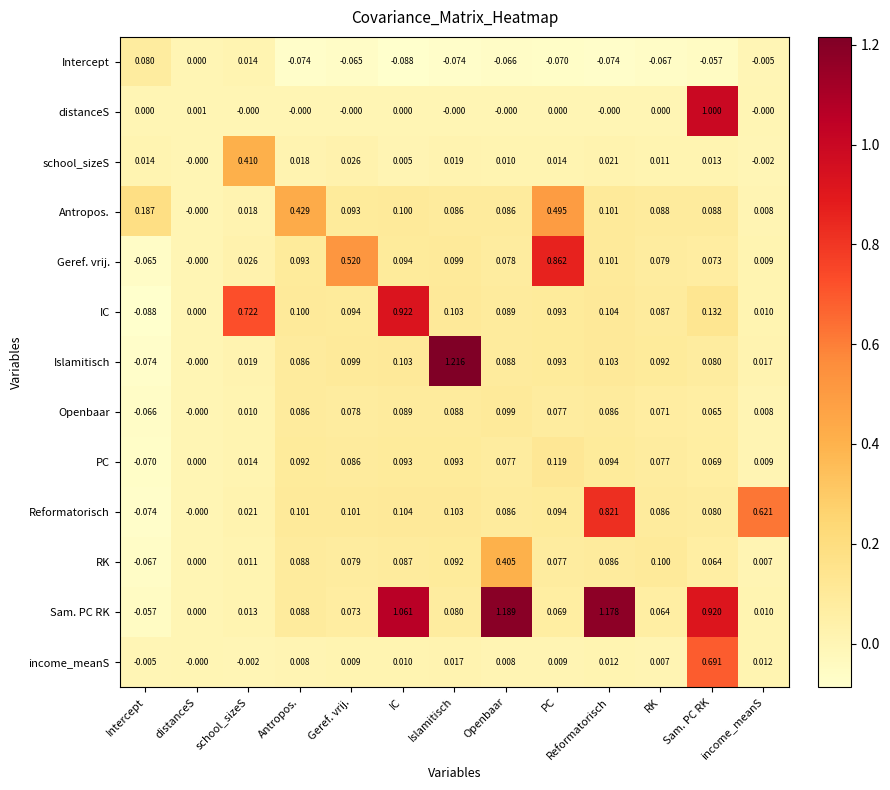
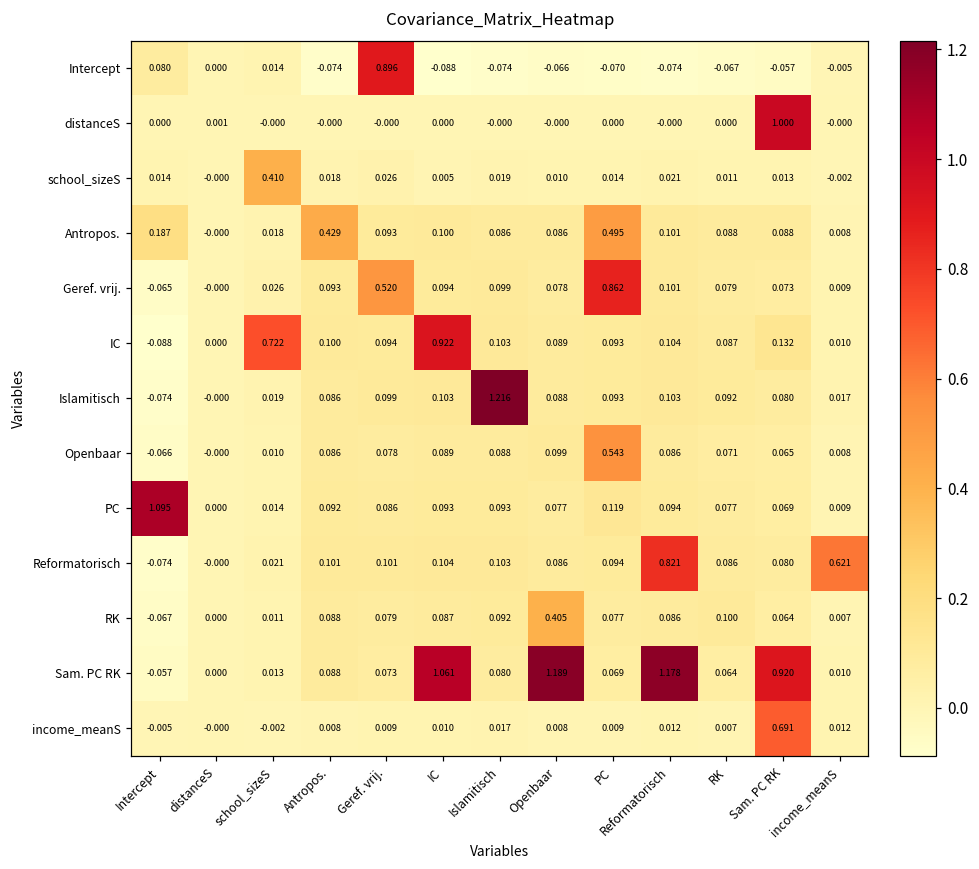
  {
    "Intercept": {
      "Intercept": 0.080,
      "distanceS": 0.000,
      "school_sizeS": 0.014,
      "Antropos.": -0.074,
-     "Geref. vrij.": -0.065,
+     "Geref. vrij.": 0.896,
      "IC": -0.088,
      "Islamitisch": -0.074,
      "Openbaar": -0.066,
      "PC": -0.070,
      "Reformatorisch": -0.074,
      "RK": -0.067,
      "Sam. PC RK": -0.057,
      "income_meanS": -0.005
    },
    "distanceS": {
      "Intercept": 0.000,
      "distanceS": 0.001,
      "school_sizeS": -0.000,
      "Antropos.": -0.000,
      "Geref. vrij.": -0.000,
      "IC": 0.000,
      "Islamitisch": -0.000,
      "Openbaar": -0.000,
      "PC": 0.000,
      "Reformatorisch": -0.000,
      "RK": 0.000,
      "Sam. PC RK": 1.000,
      "income_meanS": -0.000
    },
    "school_sizeS": {
      "Intercept": 0.014,
      "distanceS": -0.000,
      "school_sizeS": 0.410,
      "Antropos.": 0.018,
      "Geref. vrij.": 0.026,
      "IC": 0.005,
      "Islamitisch": 0.019,
      "Openbaar": 0.010,
      "PC": 0.014,
      "Reformatorisch": 0.021,
      "RK": 0.011,
      "Sam. PC RK": 0.013,
      "income_meanS": -0.002
    },
    "Antropos.": {
      "Intercept": 0.187,
      "distanceS": -0.000,
      "school_sizeS": 0.018,
      "Antropos.": 0.429,
      "Geref. vrij.": 0.093,
      "IC": 0.100,
      "Islamitisch": 0.086,
      "Openbaar": 0.086,
      "PC": 0.495,
      "Reformatorisch": 0.101,
      "RK": 0.088,
      "Sam. PC RK": 0.088,
      "income_meanS": 0.008
    },
    "Geref. vrij.": {
      "Intercept": -0.065,
      "distanceS": -0.000,
      "school_sizeS": 0.026,
      "Antropos.": 0.093,
      "Geref. vrij.": 0.520,
      "IC": 0.094,
      "Islamitisch": 0.099,
      "Openbaar": 0.078,
      "PC": 0.862,
      "Reformatorisch": 0.101,
      "RK": 0.079,
      "Sam. PC RK": 0.073,
      "income_meanS": 0.009
    },
    "IC": {
      "Intercept": -0.088,
      "distanceS": 0.000,
      "school_sizeS": 0.722,
      "Antropos.": 0.100,
      "Geref. vrij.": 0.094,
      "IC": 0.922,
      "Islamitisch": 0.103,
      "Openbaar": 0.089,
      "PC": 0.093,
      "Reformatorisch": 0.104,
      "RK": 0.087,
      "Sam. PC RK": 0.132,
      "income_meanS": 0.010
    },
    "Islamitisch": {
      "Intercept": -0.074,
      "distanceS": -0.000,
      "school_sizeS": 0.019,
      "Antropos.": 0.086,
      "Geref. vrij.": 0.099,
      "IC": 0.103,
      "Islamitisch": 1.216,
      "Openbaar": 0.088,
      "PC": 0.093,
      "Reformatorisch": 0.103,
      "RK": 0.092,
      "Sam. PC RK": 0.080,
      "income_meanS": 0.017
    },
    "Openbaar": {
      "Intercept": -0.066,
      "distanceS": -0.000,
      "school_sizeS": 0.010,
      "Antropos.": 0.086,
      "Geref. vrij.": 0.078,
      "IC": 0.089,
      "Islamitisch": 0.088,
      "Openbaar": 0.099,
-     "PC": 0.077,
+     "PC": 0.543,
      "Reformatorisch": 0.086,
      "RK": 0.071,
      "Sam. PC RK": 0.065,
      "income_meanS": 0.008
    },
    "PC": {
-     "Intercept": -0.070,
+     "Intercept": 1.095,
      "distanceS": 0.000,
      "school_sizeS": 0.014,
      "Antropos.": 0.092,
      "Geref. vrij.": 0.086,
      "IC": 0.093,
      "Islamitisch": 0.093,
      "Openbaar": 0.077,
      "PC": 0.119,
      "Reformatorisch": 0.094,
      "RK": 0.077,
      "Sam. PC RK": 0.069,
      "income_meanS": 0.009
    },
    "Reformatorisch": {
      "Intercept": -0.074,
      "distanceS": -0.000,
      "school_sizeS": 0.021,
      "Antropos.": 0.101,
      "Geref. vrij.": 0.101,
      "IC": 0.104,
      "Islamitisch": 0.103,
      "Openbaar": 0.086,
      "PC": 0.094,
      "Reformatorisch": 0.821,
      "RK": 0.086,
      "Sam. PC RK": 0.080,
      "income_meanS": 0.621
    },
    "RK": {
      "Intercept": -0.067,
      "distanceS": 0.000,
      "school_sizeS": 0.011,
      "Antropos.": 0.088,
      "Geref. vrij.": 0.079,
      "IC": 0.087,
      "Islamitisch": 0.092,
      "Openbaar": 0.405,
      "PC": 0.077,
      "Reformatorisch": 0.086,
      "RK": 0.100,
      "Sam. PC RK": 0.064,
      "income_meanS": 0.007
    },
    "Sam. PC RK": {
      "Intercept": -0.057,
      "distanceS": 0.000,
      "school_sizeS": 0.013,
      "Antropos.": 0.088,
      "Geref. vrij.": 0.073,
      "IC": 1.061,
      "Islamitisch": 0.080,
      "Openbaar": 1.189,
      "PC": 0.069,
      "Reformatorisch": 1.178,
      "RK": 0.064,
      "Sam. PC RK": 0.920,
      "income_meanS": 0.010
    },
    "income_meanS": {
      "Intercept": -0.005,
      "distanceS": -0.000,
      "school_sizeS": -0.002,
      "Antropos.": 0.008,
      "Geref. vrij.": 0.009,
      "IC": 0.010,
      "Islamitisch": 0.017,
      "Openbaar": 0.008,
      "PC": 0.009,
      "Reformatorisch": 0.012,
      "RK": 0.007,
      "Sam. PC RK": 0.691,
      "income_meanS": 0.012
    }
  }
